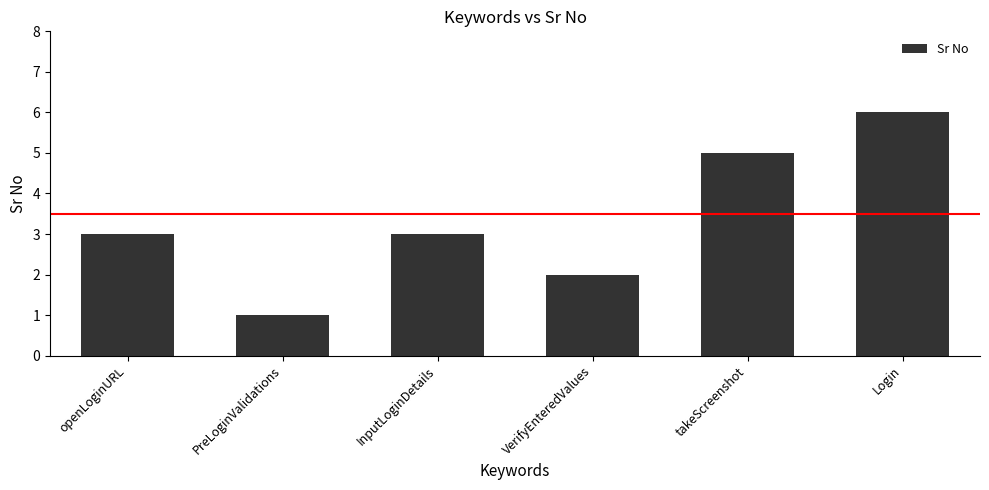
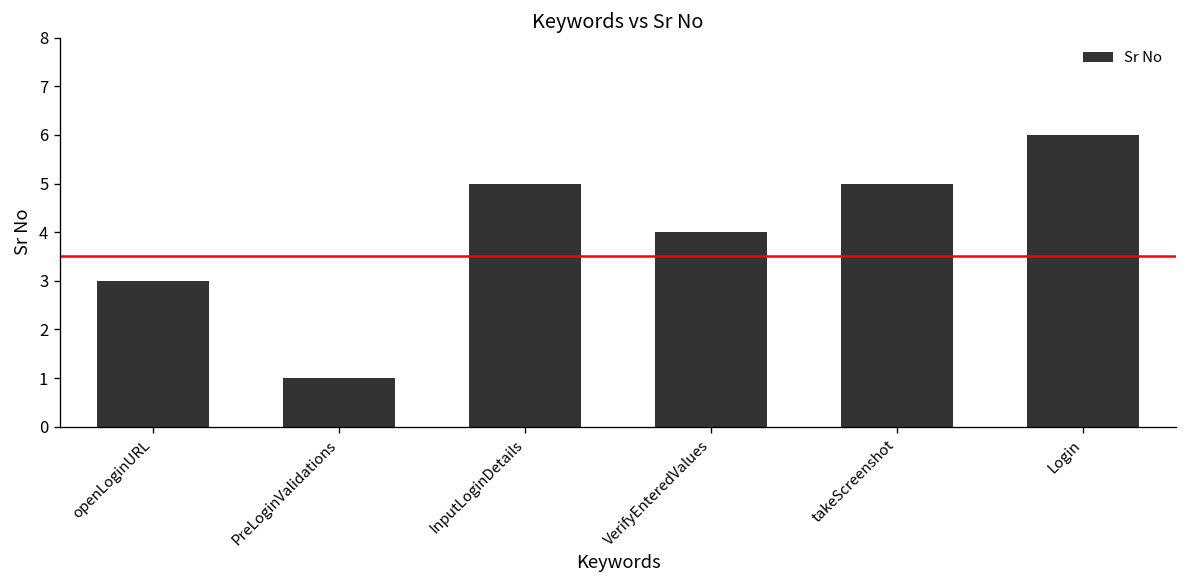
  {
    "openLoginURL": 3,
    "PreLoginValidations": 1,
-   "InputLoginDetails": 3,
-   "VerifyEnteredValues": 2,
+   "InputLoginDetails": 5,
+   "VerifyEnteredValues": 4,
    "takeScreenshot": 5,
    "Login": 6
  }
